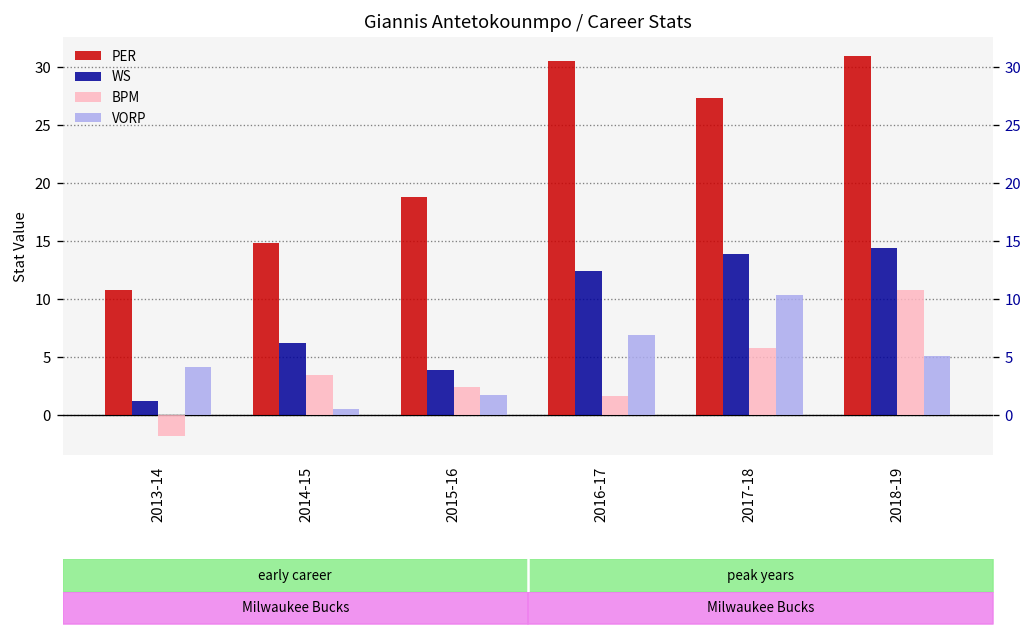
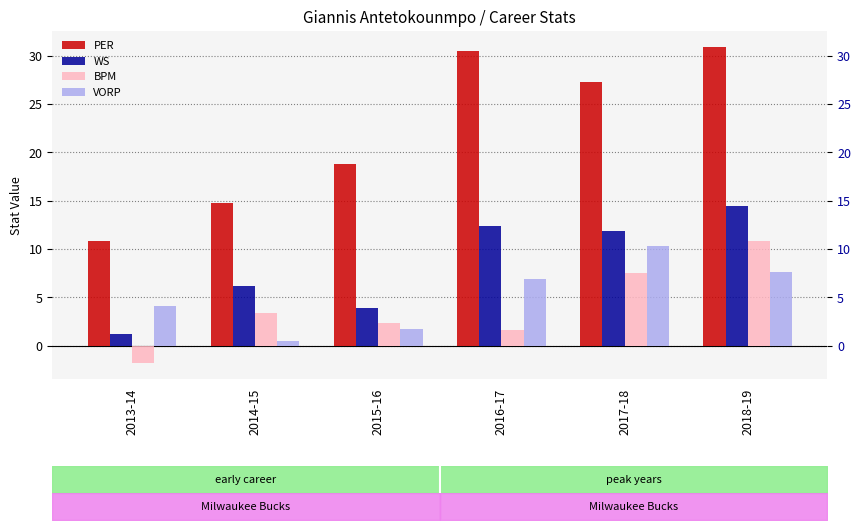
  {
    "PER": {
      "2013-14": 11,
      "2014-15": 15,
      "2015-16": 19,
      "2016-17": 31,
      "2017-18": 27,
      "2018-19": 31
    },
    "WS": {
      "2013-14": 1,
      "2014-15": 6,
      "2015-16": 4,
      "2016-17": 12,
-     "2017-18": 14,
+     "2017-18": 12,
      "2018-19": 14
    },
    "BPM": {
      "2013-14": -2,
      "2014-15": 3,
      "2015-16": 2,
      "2016-17": 2,
-     "2017-18": 6,
+     "2017-18": 8,
      "2018-19": 11
    },
    "VORP": {
      "2013-14": 4,
      "2014-15": 1,
      "2015-16": 2,
      "2016-17": 7,
      "2017-18": 10,
-     "2018-19": 5
+     "2018-19": 8
    }
  }
